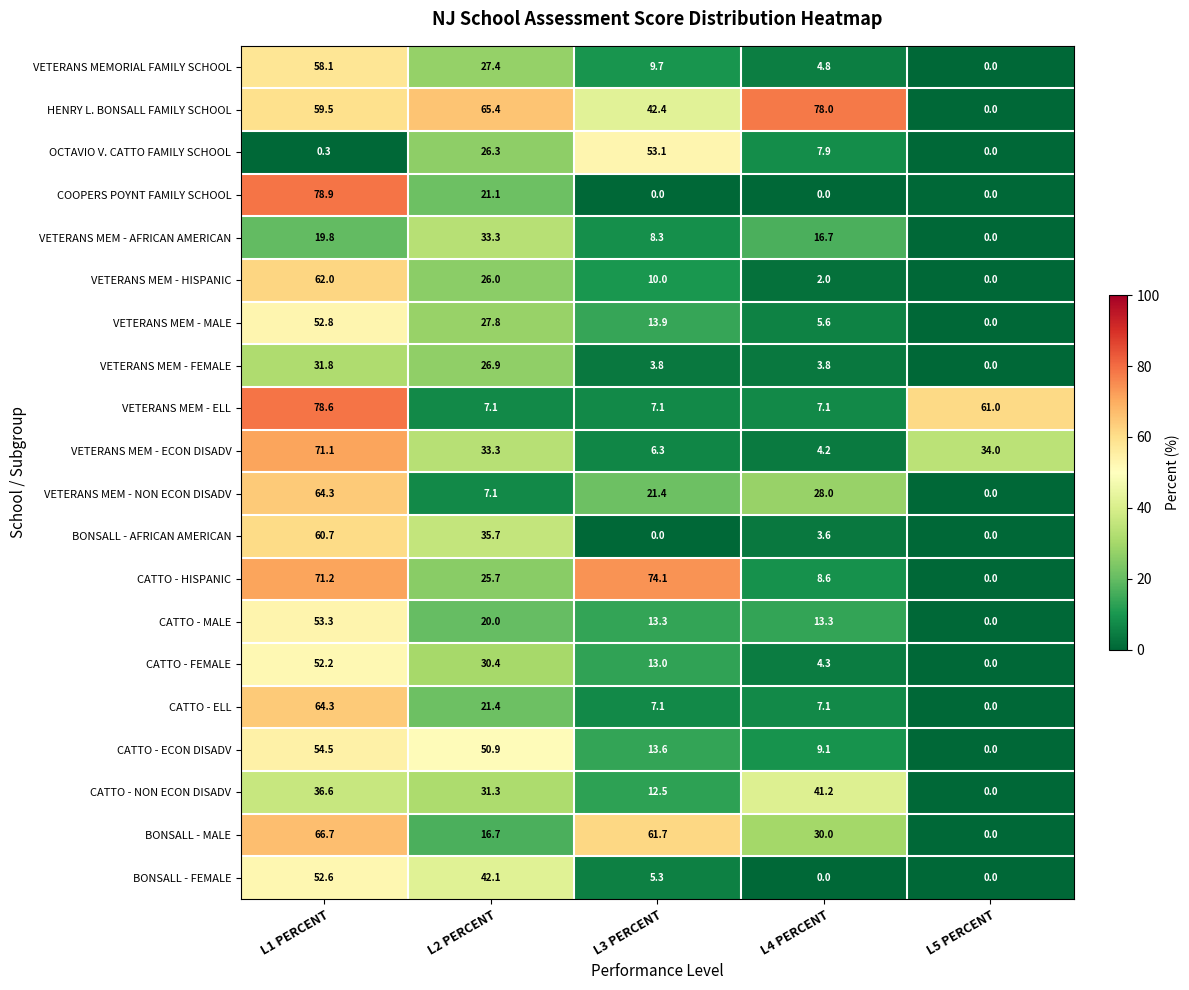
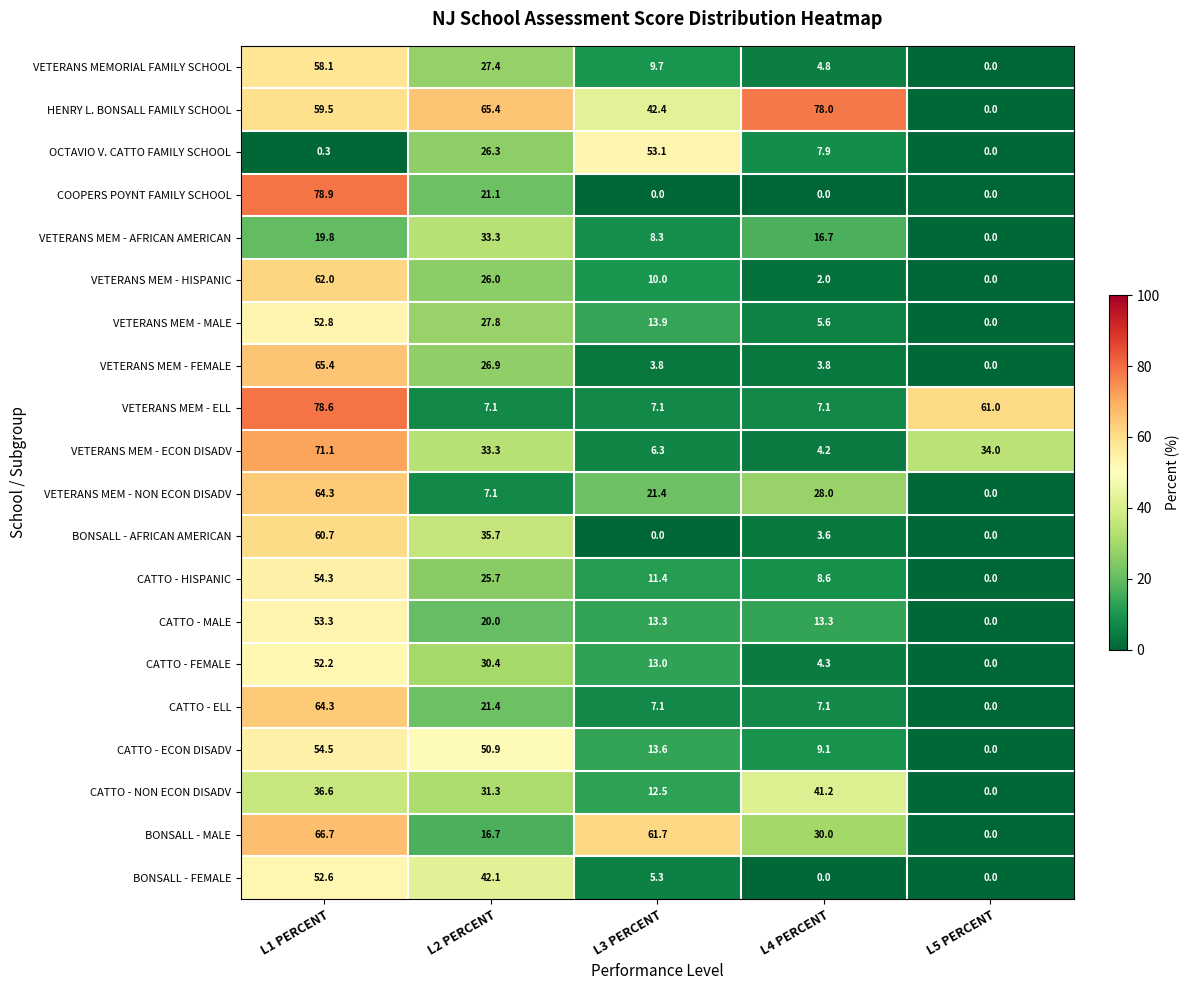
  {
    "VETERANS MEMORIAL FAMILY SCHOOL": {
      "L1 PERCENT": 58.1,
      "L2 PERCENT": 27.4,
      "L3 PERCENT": 9.7,
      "L4 PERCENT": 4.8,
      "L5 PERCENT": 0.0
    },
    "HENRY L. BONSALL FAMILY SCHOOL": {
      "L1 PERCENT": 59.5,
      "L2 PERCENT": 65.4,
      "L3 PERCENT": 42.4,
      "L4 PERCENT": 78.0,
      "L5 PERCENT": 0.0
    },
    "OCTAVIO V. CATTO FAMILY SCHOOL": {
      "L1 PERCENT": 0.3,
      "L2 PERCENT": 26.3,
      "L3 PERCENT": 53.1,
      "L4 PERCENT": 7.9,
      "L5 PERCENT": 0.0
    },
    "COOPERS POYNT FAMILY SCHOOL": {
      "L1 PERCENT": 78.9,
      "L2 PERCENT": 21.1,
      "L3 PERCENT": 0.0,
      "L4 PERCENT": 0.0,
      "L5 PERCENT": 0.0
    },
    "VETERANS MEM - AFRICAN AMERICAN": {
      "L1 PERCENT": 19.8,
      "L2 PERCENT": 33.3,
      "L3 PERCENT": 8.3,
      "L4 PERCENT": 16.7,
      "L5 PERCENT": 0.0
    },
    "VETERANS MEM - HISPANIC": {
      "L1 PERCENT": 62.0,
      "L2 PERCENT": 26.0,
      "L3 PERCENT": 10.0,
      "L4 PERCENT": 2.0,
      "L5 PERCENT": 0.0
    },
    "VETERANS MEM - MALE": {
      "L1 PERCENT": 52.8,
      "L2 PERCENT": 27.8,
      "L3 PERCENT": 13.9,
      "L4 PERCENT": 5.6,
      "L5 PERCENT": 0.0
    },
    "VETERANS MEM - FEMALE": {
-     "L1 PERCENT": 31.8,
+     "L1 PERCENT": 65.4,
      "L2 PERCENT": 26.9,
      "L3 PERCENT": 3.8,
      "L4 PERCENT": 3.8,
      "L5 PERCENT": 0.0
    },
    "VETERANS MEM - ELL": {
      "L1 PERCENT": 78.6,
      "L2 PERCENT": 7.1,
      "L3 PERCENT": 7.1,
      "L4 PERCENT": 7.1,
      "L5 PERCENT": 61.0
    },
    "VETERANS MEM - ECON DISADV": {
      "L1 PERCENT": 71.1,
      "L2 PERCENT": 33.3,
      "L3 PERCENT": 6.3,
      "L4 PERCENT": 4.2,
      "L5 PERCENT": 34.0
    },
    "VETERANS MEM - NON ECON DISADV": {
      "L1 PERCENT": 64.3,
      "L2 PERCENT": 7.1,
      "L3 PERCENT": 21.4,
      "L4 PERCENT": 28.0,
      "L5 PERCENT": 0.0
    },
    "BONSALL - AFRICAN AMERICAN": {
      "L1 PERCENT": 60.7,
      "L2 PERCENT": 35.7,
      "L3 PERCENT": 0.0,
      "L4 PERCENT": 3.6,
      "L5 PERCENT": 0.0
    },
    "CATTO - HISPANIC": {
-     "L1 PERCENT": 71.2,
+     "L1 PERCENT": 54.3,
      "L2 PERCENT": 25.7,
-     "L3 PERCENT": 74.1,
+     "L3 PERCENT": 11.4,
      "L4 PERCENT": 8.6,
      "L5 PERCENT": 0.0
    },
    "CATTO - MALE": {
      "L1 PERCENT": 53.3,
      "L2 PERCENT": 20.0,
      "L3 PERCENT": 13.3,
      "L4 PERCENT": 13.3,
      "L5 PERCENT": 0.0
    },
    "CATTO - FEMALE": {
      "L1 PERCENT": 52.2,
      "L2 PERCENT": 30.4,
      "L3 PERCENT": 13.0,
      "L4 PERCENT": 4.3,
      "L5 PERCENT": 0.0
    },
    "CATTO - ELL": {
      "L1 PERCENT": 64.3,
      "L2 PERCENT": 21.4,
      "L3 PERCENT": 7.1,
      "L4 PERCENT": 7.1,
      "L5 PERCENT": 0.0
    },
    "CATTO - ECON DISADV": {
      "L1 PERCENT": 54.5,
      "L2 PERCENT": 50.9,
      "L3 PERCENT": 13.6,
      "L4 PERCENT": 9.1,
      "L5 PERCENT": 0.0
    },
    "CATTO - NON ECON DISADV": {
      "L1 PERCENT": 36.6,
      "L2 PERCENT": 31.3,
      "L3 PERCENT": 12.5,
      "L4 PERCENT": 41.2,
      "L5 PERCENT": 0.0
    },
    "BONSALL - MALE": {
      "L1 PERCENT": 66.7,
      "L2 PERCENT": 16.7,
      "L3 PERCENT": 61.7,
      "L4 PERCENT": 30.0,
      "L5 PERCENT": 0.0
    },
    "BONSALL - FEMALE": {
      "L1 PERCENT": 52.6,
      "L2 PERCENT": 42.1,
      "L3 PERCENT": 5.3,
      "L4 PERCENT": 0.0,
      "L5 PERCENT": 0.0
    }
  }
